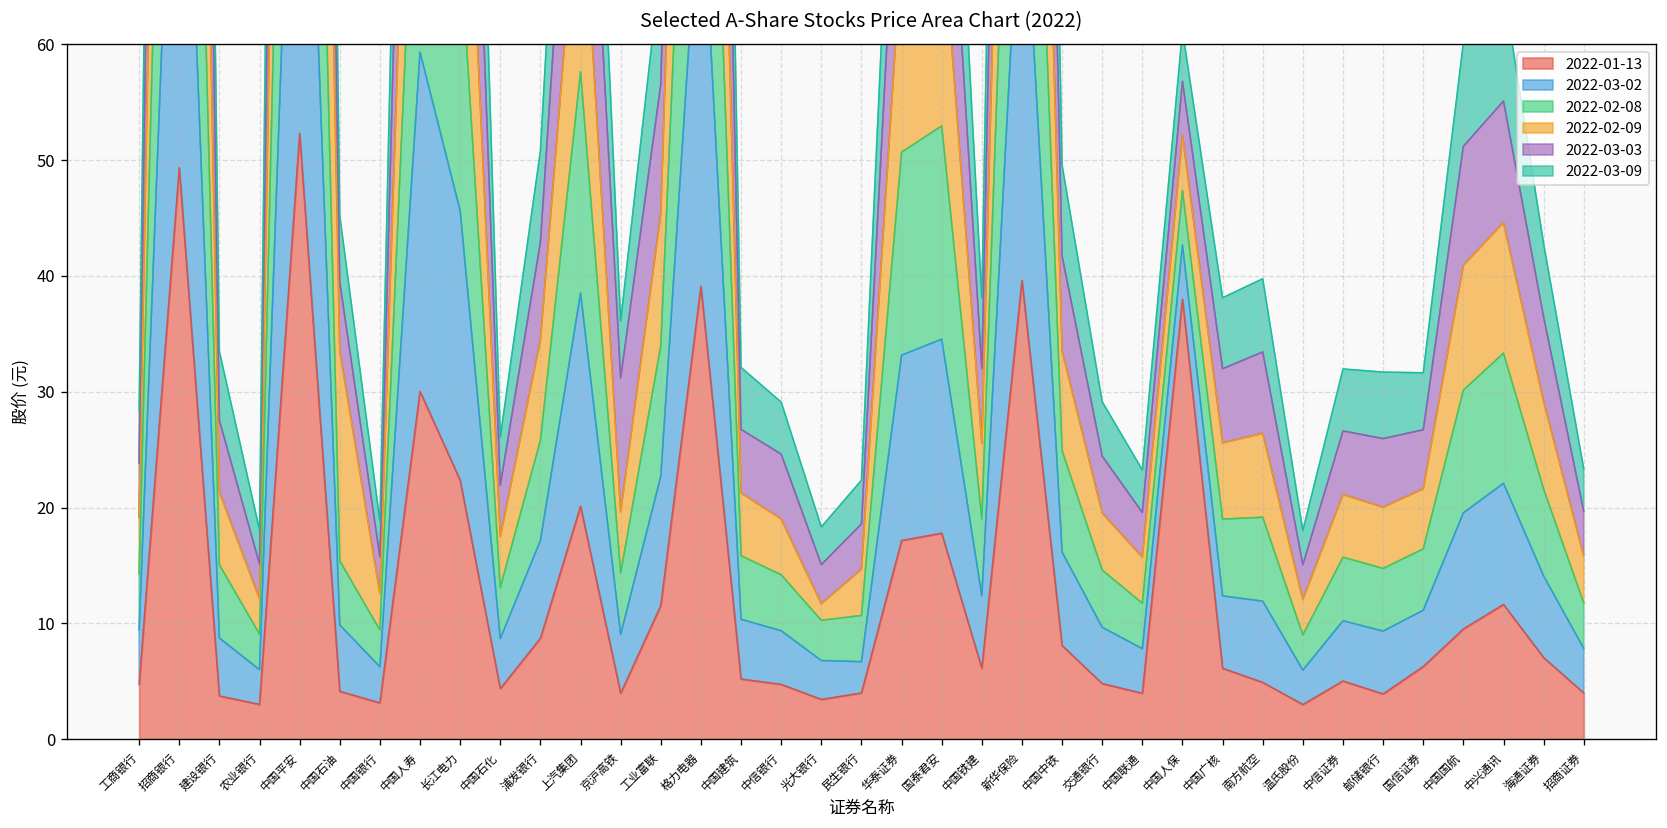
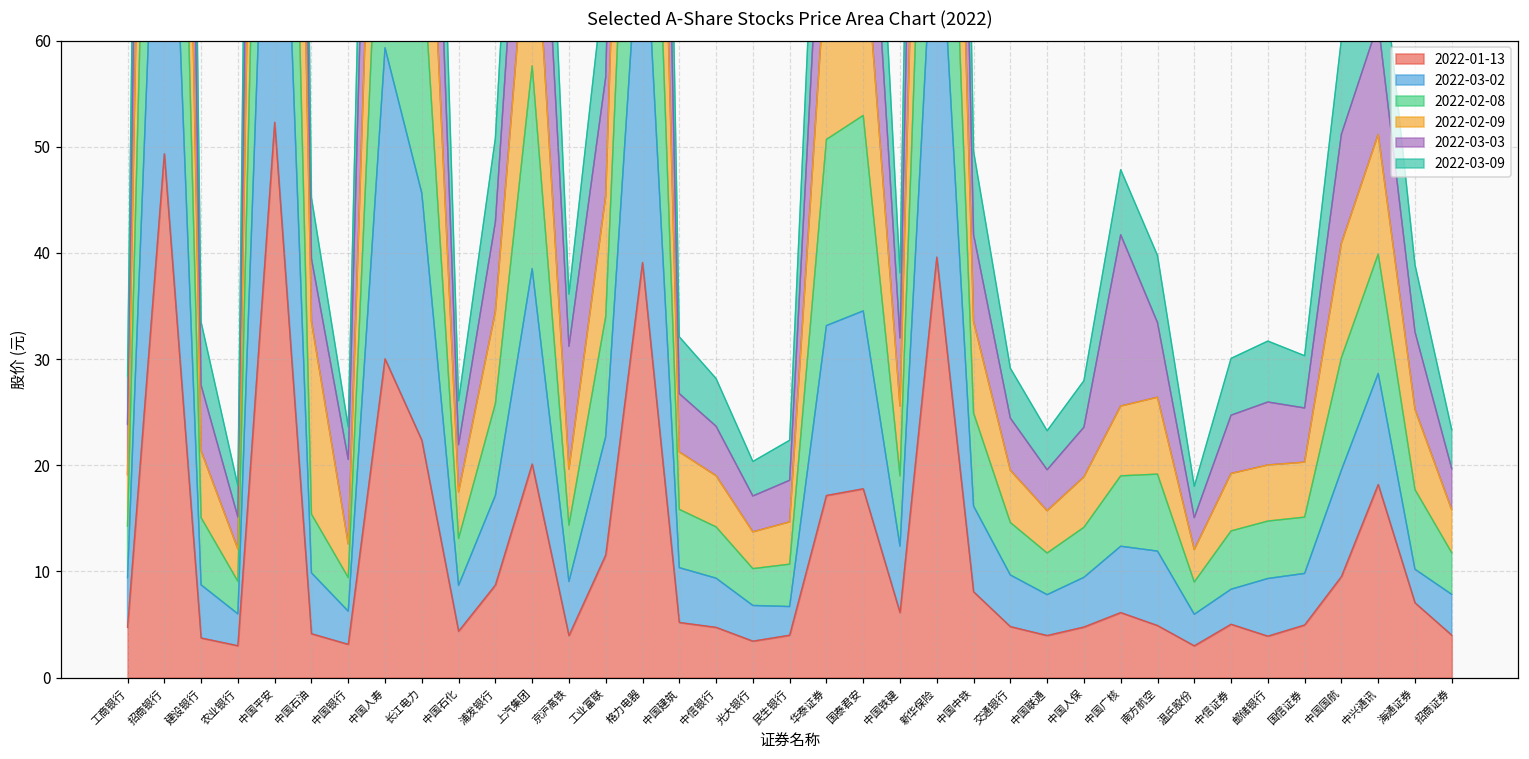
  {
    "2022-01-13": {
      "工商银行": 5,
      "招商银行": 49,
      "建设银行": 4,
      "农业银行": 3,
      "中国平安": 52,
      "中国石油": 4,
      "中国银行": 3,
      "中国人寿": 30,
      "长江电力": 22,
      "中国石化": 4,
      "浦发银行": 9,
      "上汽集团": 20,
      "京沪高铁": 4,
      "工业富联": 12,
      "格力电器": 39,
      "中国建筑": 5,
      "中信银行": 5,
      "光大银行": 3,
      "民生银行": 4,
      "华泰证券": 17,
      "国泰君安": 18,
      "中国铁建": 6,
      "新华保险": 40,
      "中国中铁": 8,
      "交通银行": 5,
      "中国联通": 4,
-     "中国人保": 38,
+     "中国人保": 5,
      "中国广核": 6,
      "南方航空": 5,
      "温氏股份": 3,
      "中信证券": 5,
      "邮储银行": 4,
-     "国信证券": 6,
+     "国信证券": 5,
      "中国国航": 10,
-     "中兴通讯": 12,
+     "中兴通讯": 18,
      "海通证券": 7,
      "招商证券": 4
    },
    "2022-03-02": {
      "工商银行": 5,
      "建设银行": 5,
      "农业银行": 3,
      "中国石油": 6,
      "中国银行": 3,
      "中国人寿": 29,
      "长江电力": 23,
      "中国石化": 4,
      "浦发银行": 8,
      "上汽集团": 18,
      "京沪高铁": 5,
      "工业富联": 11,
      "中国建筑": 5,
      "中信银行": 5,
      "光大银行": 3,
      "民生银行": 3,
      "华泰证券": 16,
      "国泰君安": 17,
      "中国铁建": 6,
      "中国中铁": 8,
      "交通银行": 5,
      "中国联通": 4,
      "中国人保": 5,
      "中国广核": 6,
      "南方航空": 7,
      "温氏股份": 3,
-     "中信证券": 5,
+     "中信证券": 3,
      "邮储银行": 5,
      "国信证券": 5,
      "中国国航": 10,
      "中兴通讯": 10,
-     "海通证券": 7,
+     "海通证券": 3,
      "招商证券": 4
    },
    "2022-02-09": {
      "工商银行": 5,
      "建设银行": 6,
      "农业银行": 3,
      "中国石油": 18,
      "中国银行": 3,
      "中国石化": 4,
      "浦发银行": 9,
      "京沪高铁": 5,
      "工业富联": 11,
      "中国建筑": 5,
      "中信银行": 5,
-     "光大银行": 1,
+     "光大银行": 3,
      "民生银行": 4,
      "中国铁建": 7,
      "中国中铁": 9,
      "交通银行": 5,
      "中国联通": 4,
      "中国人保": 5,
      "中国广核": 7,
      "南方航空": 7,
      "温氏股份": 3,
      "中信证券": 5,
      "邮储银行": 5,
      "国信证券": 5,
      "中国国航": 11,
      "中兴通讯": 11,
      "海通证券": 8,
      "招商证券": 4
    },
    "2022-03-03": {
      "工商银行": 5,
      "建设银行": 6,
      "农业银行": 3,
      "中国石油": 6,
-     "中国银行": 3,
+     "中国银行": 8,
      "中国石化": 4,
      "浦发银行": 8,
      "京沪高铁": 12,
      "工业富联": 11,
      "中国建筑": 5,
-     "中信银行": 6,
+     "中信银行": 5,
      "光大银行": 3,
      "民生银行": 4,
      "中国铁建": 6,
      "中国中铁": 8,
      "交通银行": 5,
      "中国联通": 4,
      "中国人保": 5,
-     "中国广核": 6,
+     "中国广核": 16,
      "南方航空": 7,
      "温氏股份": 3,
      "中信证券": 5,
      "邮储银行": 6,
      "国信证券": 5,
      "中国国航": 10,
      "海通证券": 7,
      "招商证券": 4
    }
  }
